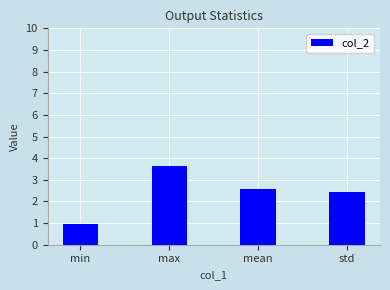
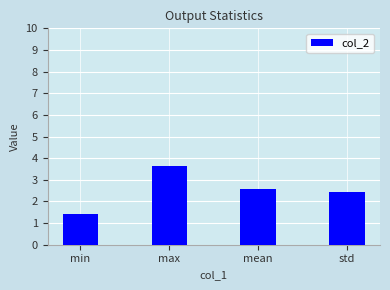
  {
-   "min": 1.0,
+   "min": 1.4,
    "max": 3.6,
    "mean": 2.6,
    "std": 2.4
  }
